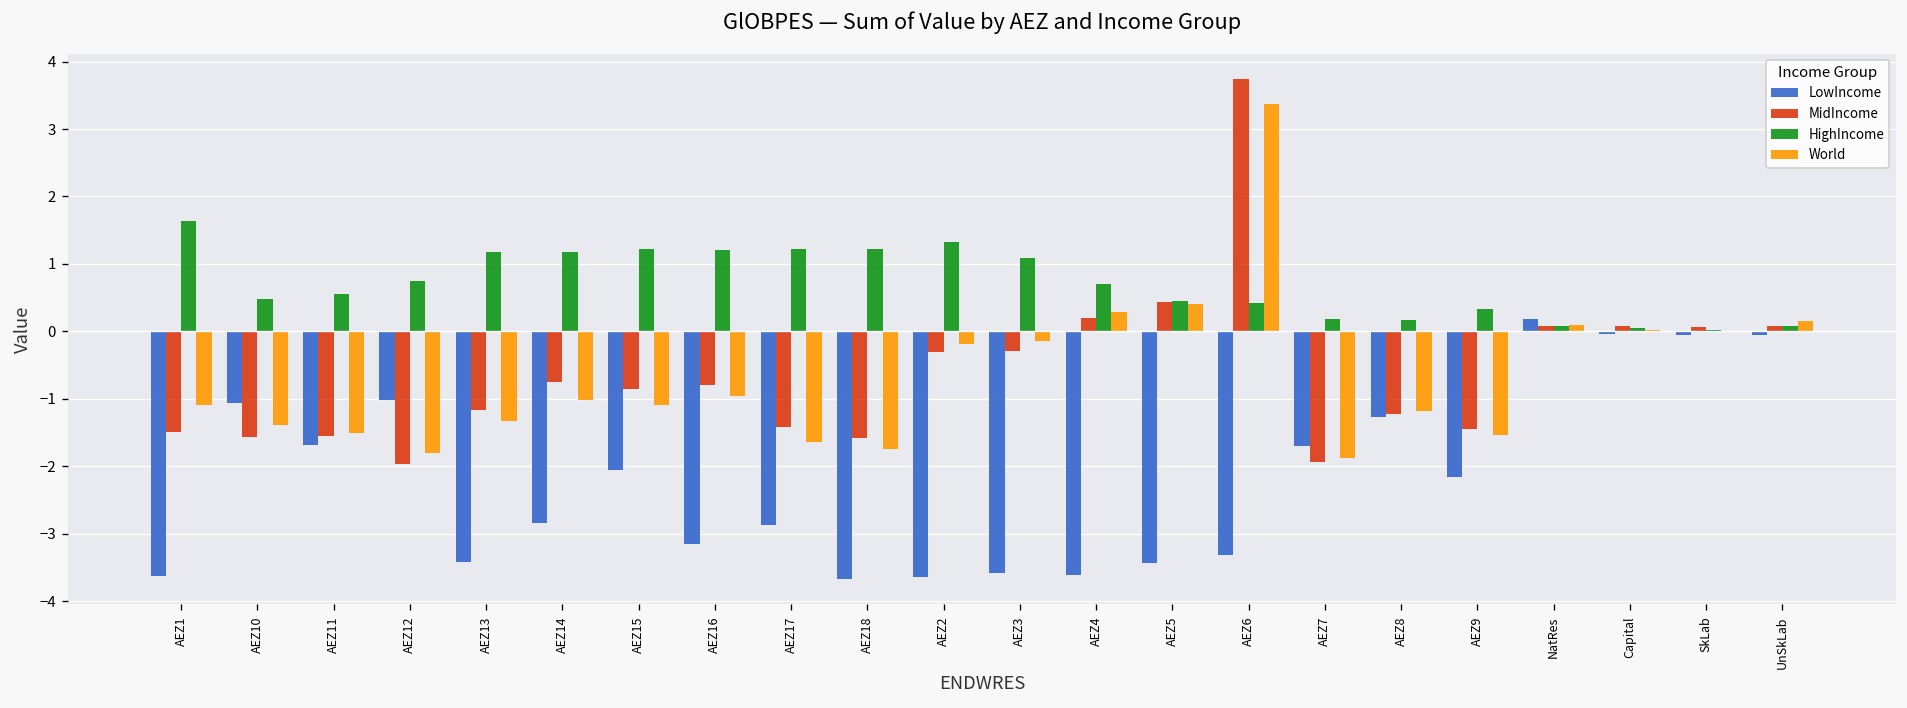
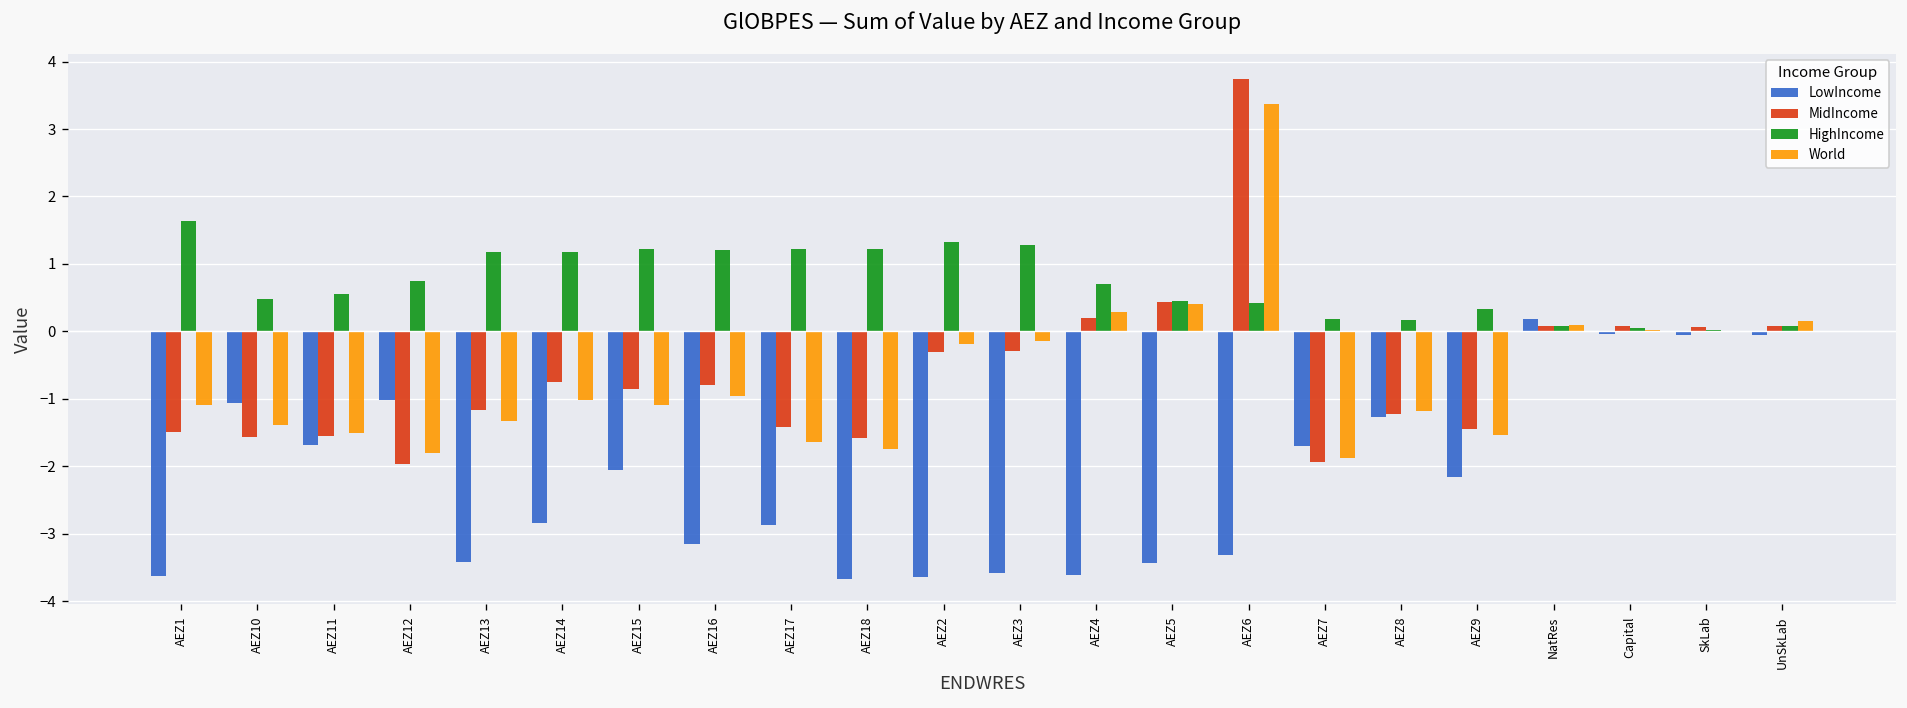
  {
    "LowIncome": {
      "AEZ1": -3.6,
      "AEZ10": -1.1,
      "AEZ11": -1.7,
      "AEZ12": -1.0,
      "AEZ13": -3.4,
      "AEZ14": -2.8,
      "AEZ15": -2.1,
      "AEZ16": -3.2,
      "AEZ17": -2.9,
      "AEZ18": -3.7,
      "AEZ2": -3.6,
      "AEZ3": -3.6,
      "AEZ4": -3.6,
      "AEZ5": -3.4,
      "AEZ6": -3.3,
      "AEZ7": -1.7,
      "AEZ8": -1.3,
      "AEZ9": -2.2,
      "NatRes": 0.2,
      "SkLab": -0.1,
      "UnSkLab": -0.1
    },
    "MidIncome": {
      "AEZ1": -1.5,
      "AEZ10": -1.6,
      "AEZ11": -1.5,
      "AEZ12": -2.0,
      "AEZ13": -1.2,
      "AEZ14": -0.8,
      "AEZ15": -0.8,
      "AEZ16": -0.8,
      "AEZ17": -1.4,
      "AEZ18": -1.6,
      "AEZ2": -0.3,
      "AEZ3": -0.3,
      "AEZ4": 0.2,
      "AEZ5": 0.4,
      "AEZ6": 3.7,
      "AEZ7": -1.9,
      "AEZ8": -1.2,
      "AEZ9": -1.4,
      "NatRes": 0.1,
      "Capital": 0.1,
      "SkLab": 0.1,
      "UnSkLab": 0.1
    },
    "HighIncome": {
      "AEZ1": 1.6,
      "AEZ10": 0.5,
      "AEZ11": 0.6,
      "AEZ12": 0.7,
      "AEZ13": 1.2,
      "AEZ14": 1.2,
      "AEZ15": 1.2,
      "AEZ16": 1.2,
      "AEZ17": 1.2,
      "AEZ18": 1.2,
      "AEZ2": 1.3,
-     "AEZ3": 1.1,
+     "AEZ3": 1.3,
      "AEZ4": 0.7,
      "AEZ5": 0.4,
      "AEZ6": 0.4,
      "AEZ7": 0.2,
      "AEZ8": 0.2,
      "AEZ9": 0.3,
      "NatRes": 0.1,
      "Capital": 0.0,
      "UnSkLab": 0.1
    },
    "World": {
      "AEZ1": -1.1,
      "AEZ10": -1.4,
      "AEZ11": -1.5,
      "AEZ12": -1.8,
      "AEZ13": -1.3,
      "AEZ14": -1.0,
      "AEZ15": -1.1,
      "AEZ16": -1.0,
      "AEZ17": -1.6,
      "AEZ18": -1.7,
      "AEZ2": -0.2,
      "AEZ3": -0.1,
      "AEZ4": 0.3,
      "AEZ5": 0.4,
      "AEZ6": 3.4,
      "AEZ7": -1.9,
      "AEZ8": -1.2,
      "AEZ9": -1.5,
      "NatRes": 0.1,
      "UnSkLab": 0.2
    }
  }
